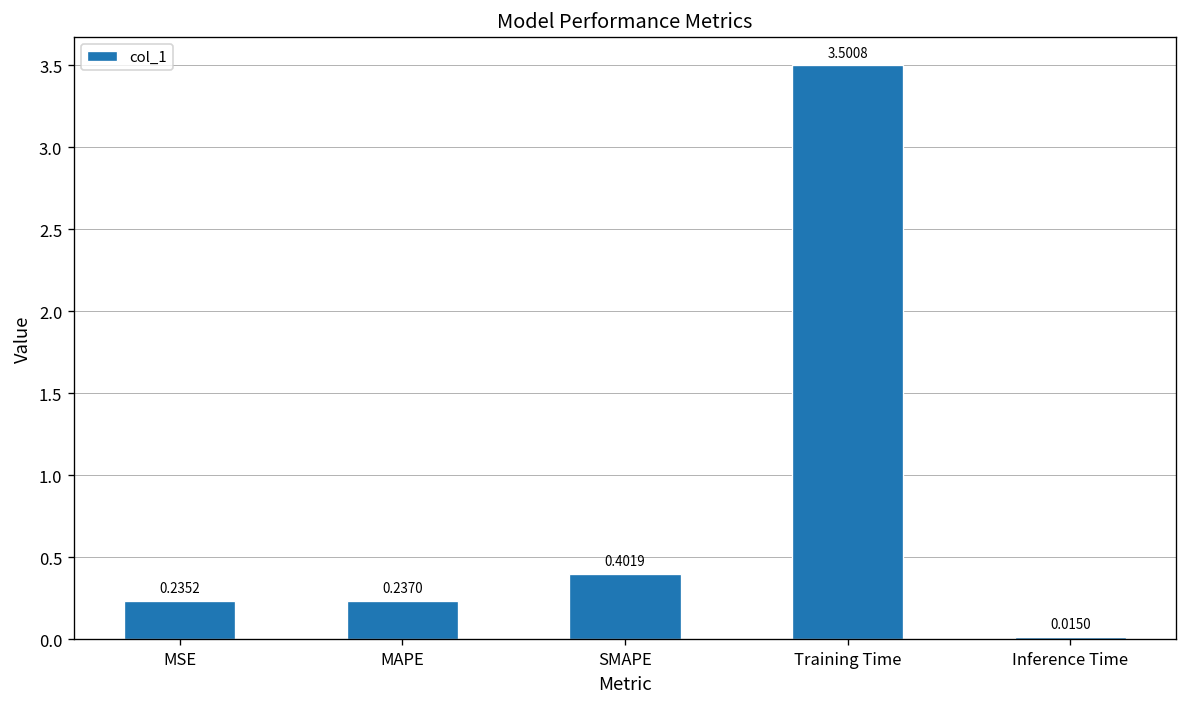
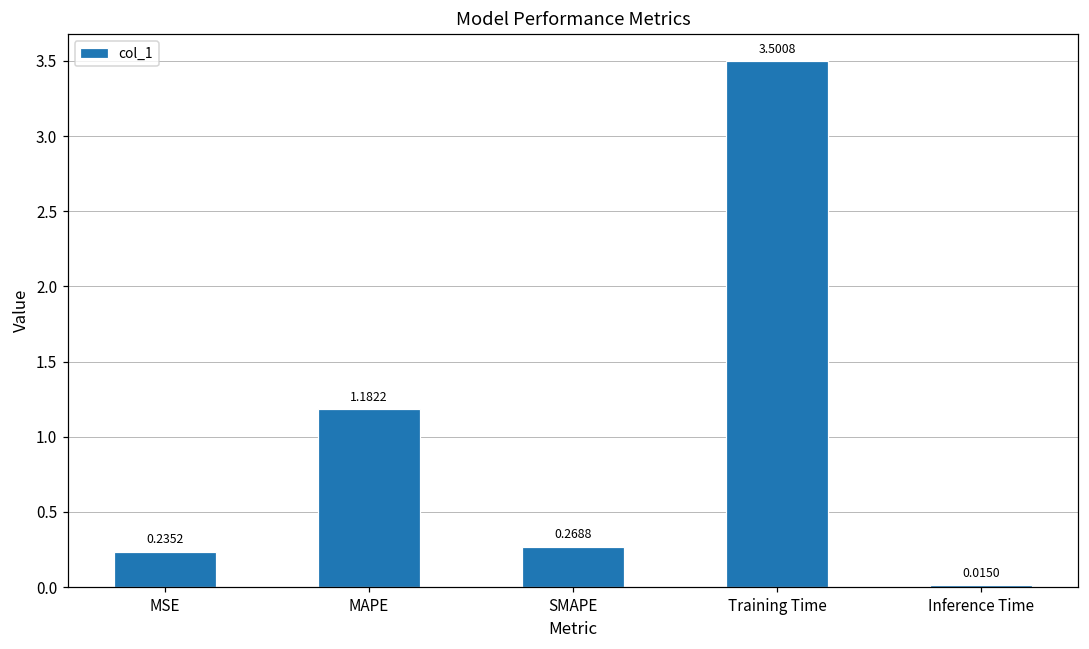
  {
    "MSE": 0.2352,
-   "MAPE": 0.2370,
-   "SMAPE": 0.4019,
+   "MAPE": 1.1822,
+   "SMAPE": 0.2688,
    "Training Time": 3.5008,
    "Inference Time": 0.0150
  }
